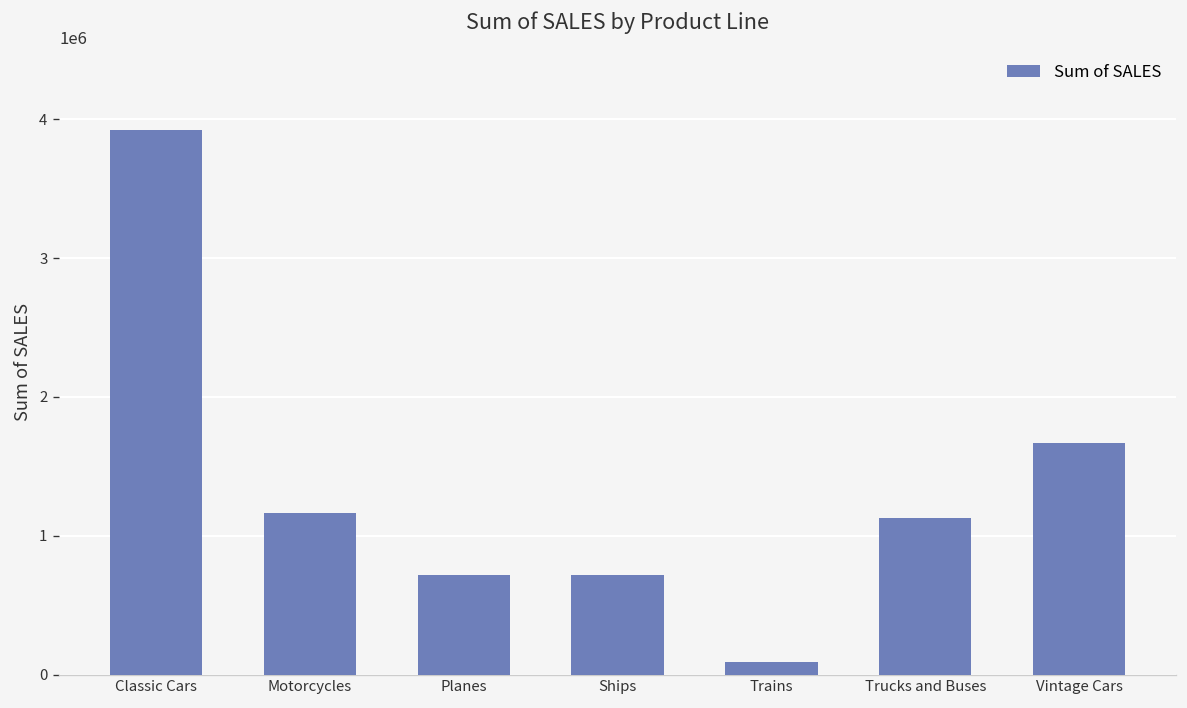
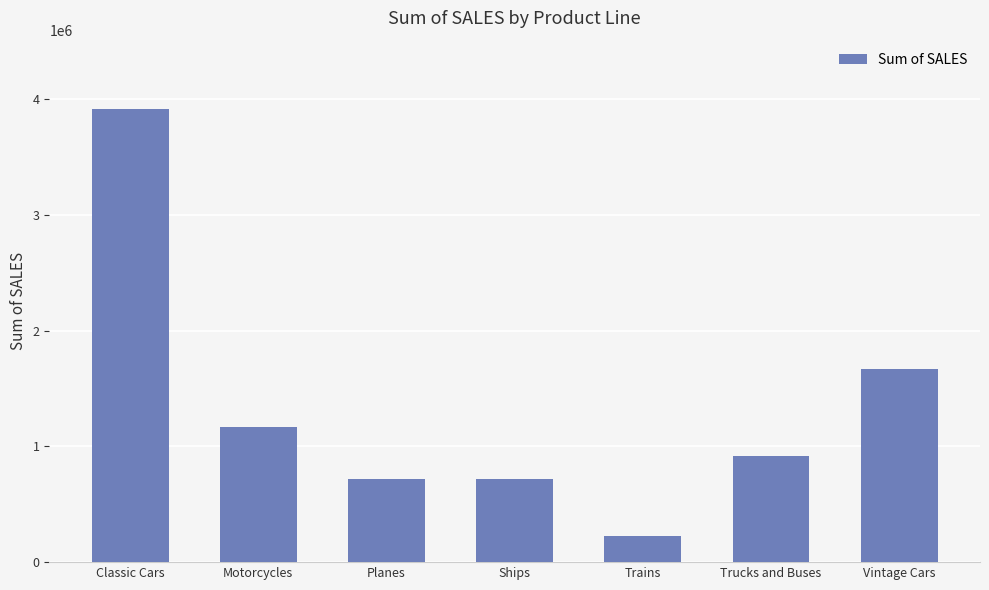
  {
    "Classic Cars": 3920000,
    "Motorcycles": 1170000,
    "Planes": 720000,
    "Ships": 710000,
-   "Trains": 90000,
-   "Trucks and Buses": 1130000,
+   "Trains": 230000,
+   "Trucks and Buses": 920000,
    "Vintage Cars": 1670000
  }
